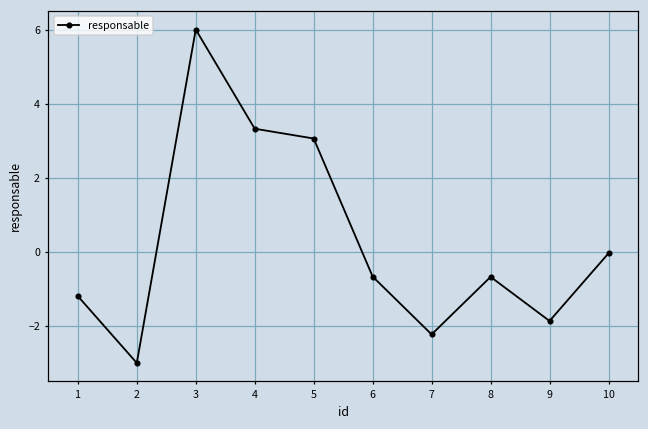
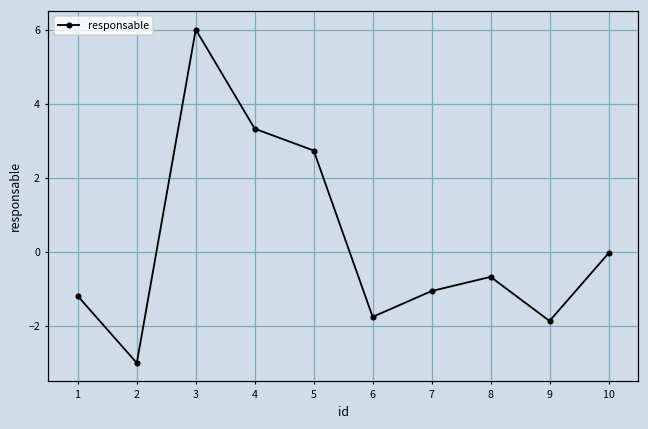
  {
    "1": -1.2,
    "2": -3.0,
    "3": 6.0,
    "4": 3.3,
-   "5": 3.1,
-   "6": -0.7,
-   "7": -2.2,
+   "5": 2.7,
+   "6": -1.8,
+   "7": -1.1,
    "8": -0.7,
    "9": -1.9,
    "10": 0.0
  }
